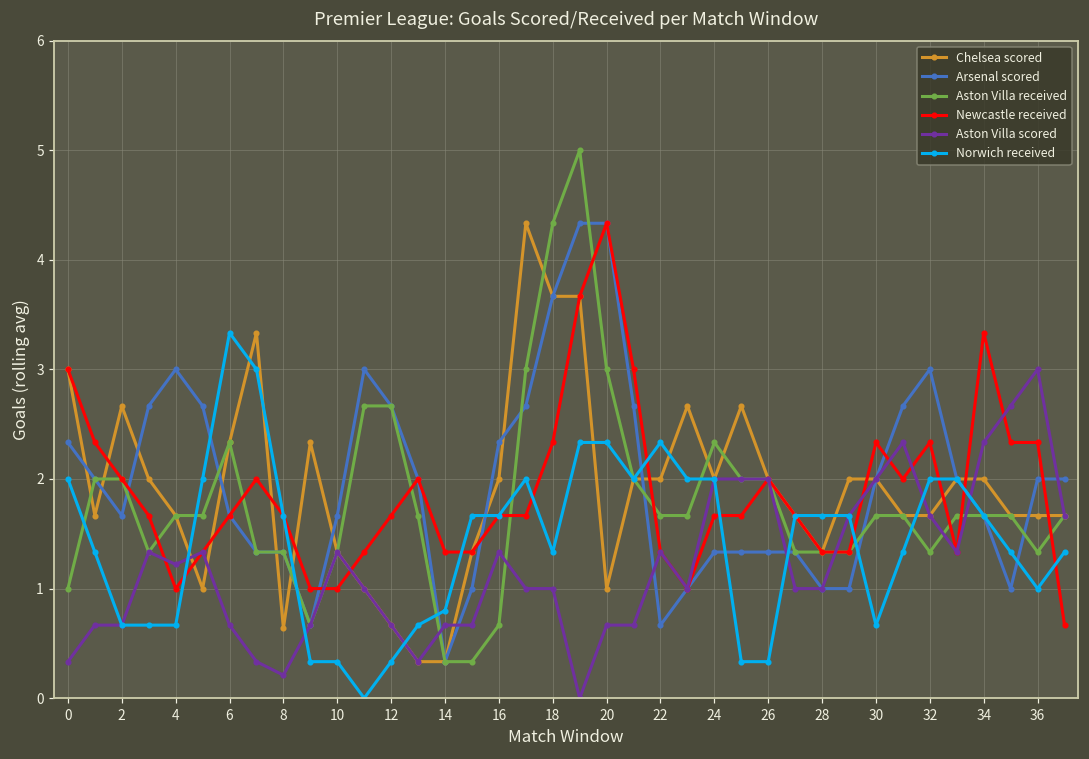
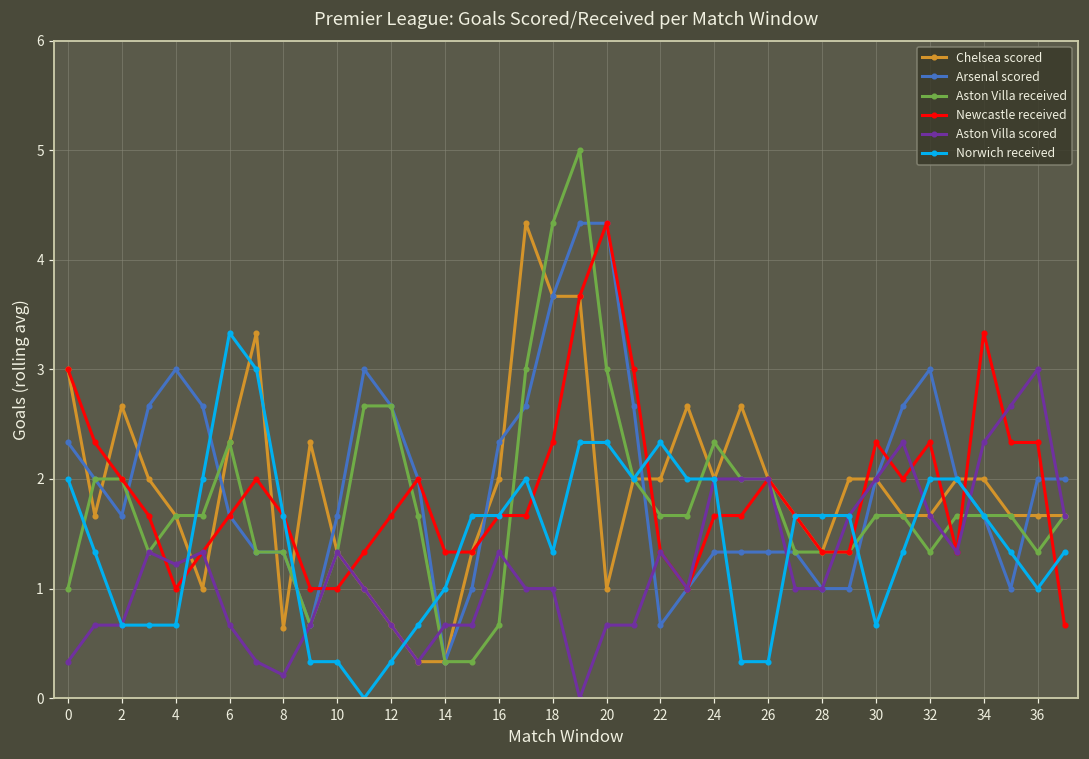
  {
    "Chelsea scored": {
      "2": 2.7,
      "8": 0.6,
      "16": 2.0,
      "20": 1.0,
      "22": 2.0,
      "34": 2.0,
      "36": 1.7
    },
    "Arsenal scored": {
      "0": 2.3,
      "2": 1.7,
      "4": 3.0,
      "10": 1.7,
      "16": 2.3,
      "22": 0.7,
      "24": 1.3,
      "26": 1.3,
      "32": 3.0,
      "36": 2.0
    },
    "Aston Villa received": {
      "0": 1.0,
      "16": 0.7,
      "18": 4.3,
      "20": 3.0,
      "22": 1.7,
      "24": 2.3,
      "30": 1.7,
      "32": 1.3,
      "36": 1.3
    },
    "Newcastle received": {
      "4": 1.0,
      "10": 1.0,
      "12": 1.7,
      "14": 1.3,
      "18": 2.3,
      "24": 1.7,
      "30": 2.3,
      "32": 2.3,
      "34": 3.3,
      "36": 2.3
    },
    "Aston Villa scored": {
      "0": 0.3,
      "4": 1.2,
      "6": 0.7,
      "8": 0.2,
      "14": 0.7,
      "16": 1.3,
      "18": 1.0,
      "20": 0.7,
      "34": 2.3,
      "36": 3.0
    },
    "Norwich received": {
      "0": 2.0,
      "4": 0.7,
      "6": 3.3,
      "10": 0.3,
      "12": 0.3,
-     "14": 0.8,
+     "14": 1.0,
      "18": 1.3,
      "20": 2.3,
      "22": 2.3,
      "26": 0.3,
      "28": 1.7,
      "30": 0.7,
      "32": 2.0,
      "36": 1.0
    }
  }
